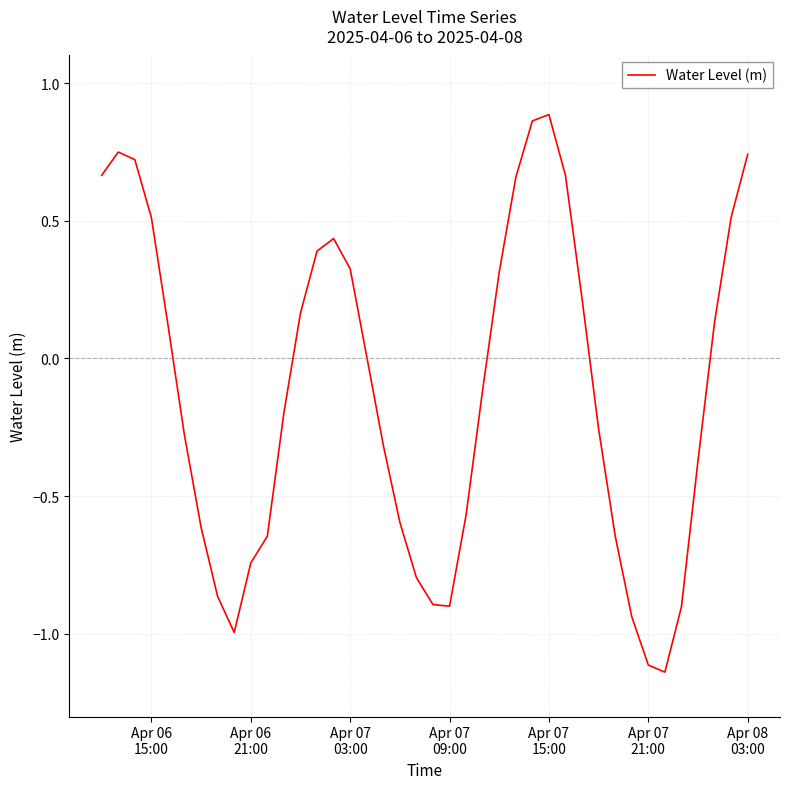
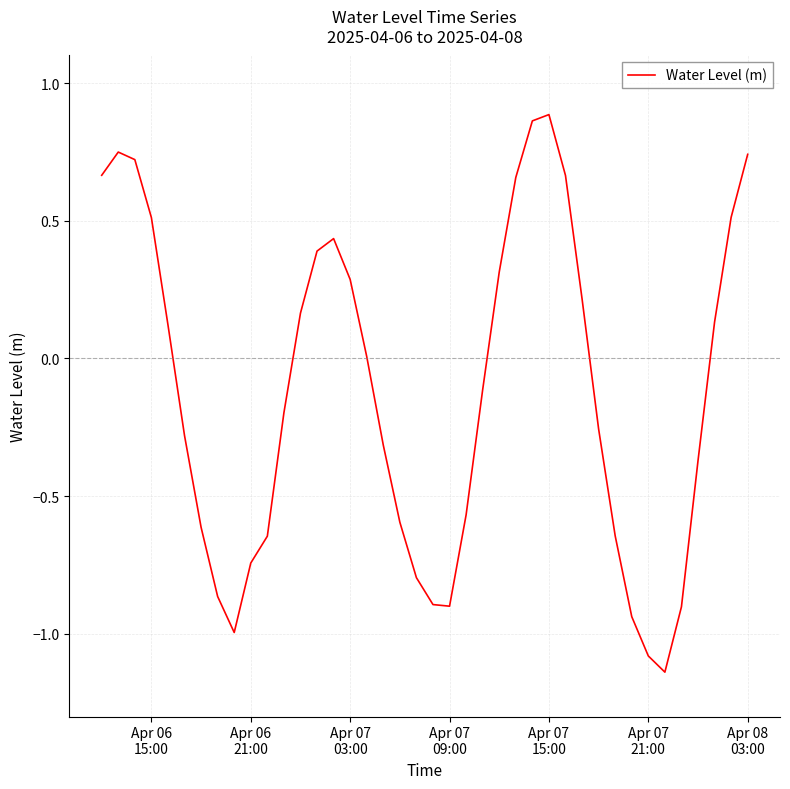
  {
    "Apr 06 15:00": 0.51,
    "Apr 06 21:00": -0.74,
-   "Apr 07 03:00": 0.33,
+   "Apr 07 03:00": 0.29,
    "Apr 07 09:00": -0.90,
    "Apr 07 15:00": 0.89,
-   "Apr 07 21:00": -1.11,
+   "Apr 07 21:00": -1.08,
    "Apr 08 03:00": 0.74
  }
